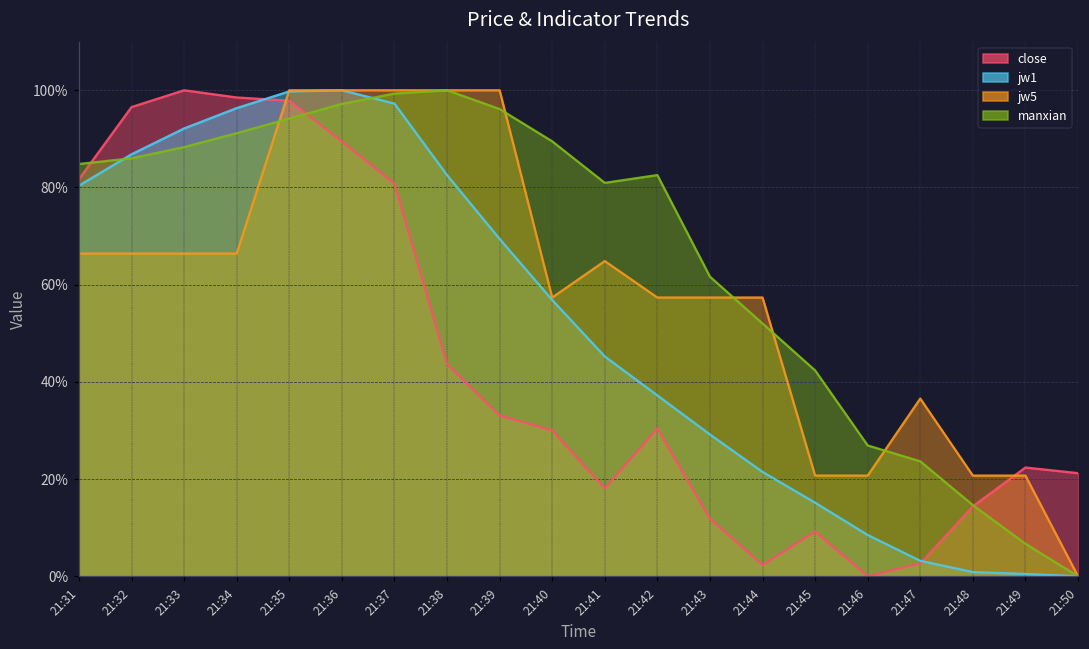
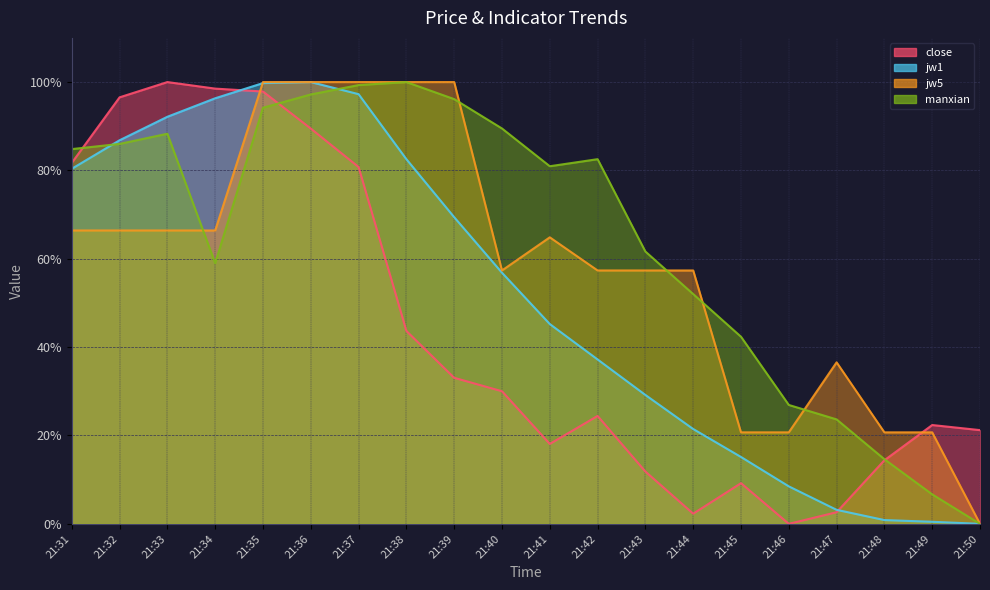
  {
    "close": {
      "21:31": "82%",
      "21:32": "97%",
      "21:33": "100%",
      "21:34": "99%",
      "21:35": "98%",
      "21:36": "89%",
      "21:37": "81%",
      "21:38": "44%",
      "21:39": "33%",
      "21:40": "30%",
      "21:41": "18%",
-     "21:42": "30%",
+     "21:42": "24%",
      "21:43": "12%",
      "21:44": "2%",
      "21:45": "9%",
      "21:46": "0%",
      "21:49": "22%",
      "21:50": "21%"
    },
    "jw1": {
      "21:31": "80%",
      "21:32": "87%",
      "21:33": "92%",
      "21:34": "96%",
      "21:37": "97%",
      "21:38": "83%",
      "21:39": "69%",
      "21:41": "45%",
      "21:42": "37%",
      "21:43": "29%",
      "21:44": "21%",
      "21:45": "15%",
      "21:46": "8%",
      "21:48": "1%",
      "21:49": "0%"
    },
    "jw5": {
      "21:31": "66%",
      "21:32": "66%",
      "21:33": "66%",
      "21:34": "66%",
      "21:37": "100%",
      "21:39": "100%",
      "21:41": "65%",
      "21:42": "57%",
      "21:43": "57%",
      "21:44": "57%",
      "21:45": "21%",
      "21:46": "21%",
      "21:47": "37%",
      "21:48": "21%",
      "21:49": "21%"
    },
    "manxian": {
      "21:31": "85%",
      "21:32": "86%",
      "21:33": "88%",
-     "21:34": "91%",
+     "21:34": "59%",
      "21:35": "94%",
      "21:36": "97%",
      "21:37": "99%",
      "21:39": "96%",
      "21:40": "89%",
      "21:41": "81%",
      "21:42": "83%",
      "21:43": "62%",
      "21:44": "52%",
      "21:45": "42%",
      "21:46": "27%",
      "21:47": "24%",
      "21:49": "7%"
    }
  }
